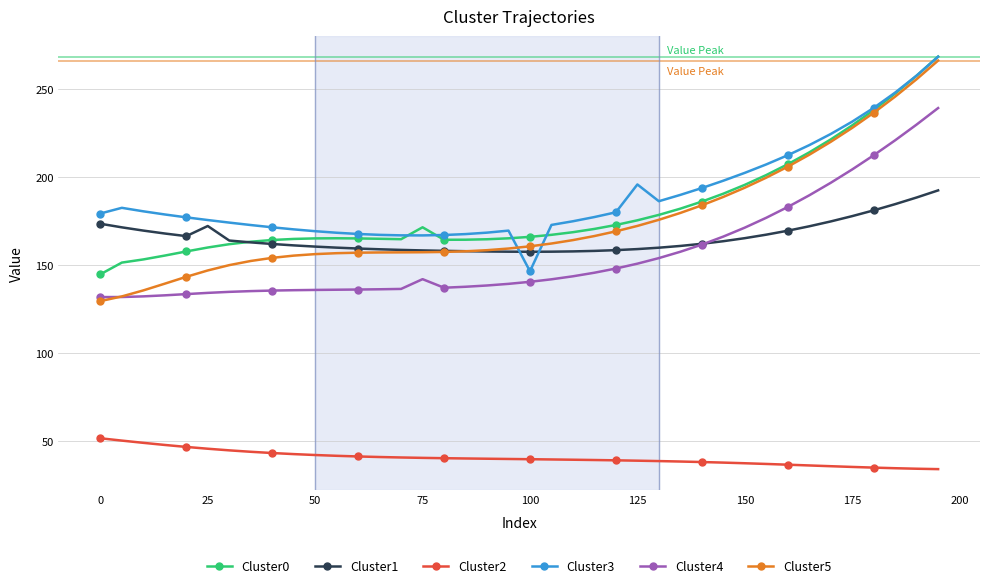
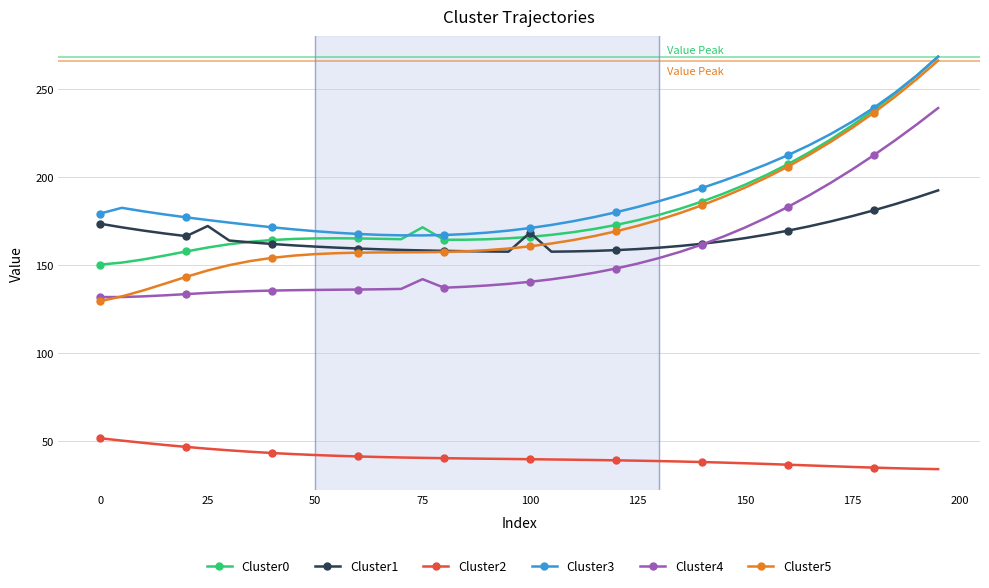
  {
    "Cluster0": {
-     "0": 145,
+     "0": 150,
      "25": 160,
      "50": 165,
      "75": 171,
      "100": 166,
      "125": 175,
      "150": 196,
      "175": 229
    },
    "Cluster1": {
      "0": 173,
      "25": 172,
      "50": 160,
-     "100": 158,
+     "100": 168,
      "125": 159,
      "150": 165,
      "175": 178
    },
    "Cluster3": {
      "0": 179,
      "25": 176,
      "50": 169,
      "75": 167,
-     "100": 146,
-     "125": 196,
+     "100": 171,
+     "125": 183,
      "150": 202,
      "175": 232
    },
    "Cluster4": {
      "0": 132,
      "25": 134,
      "50": 136,
      "75": 142,
      "100": 140,
      "125": 151,
      "150": 171,
      "175": 204
    }
  }
